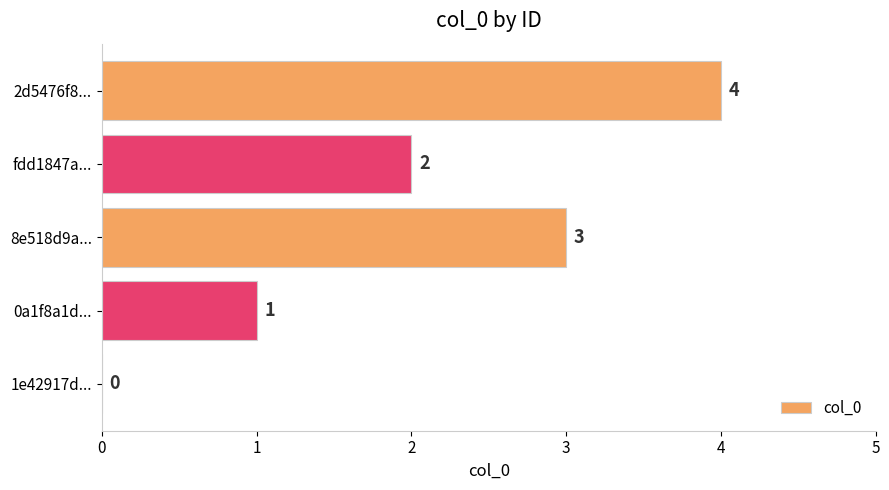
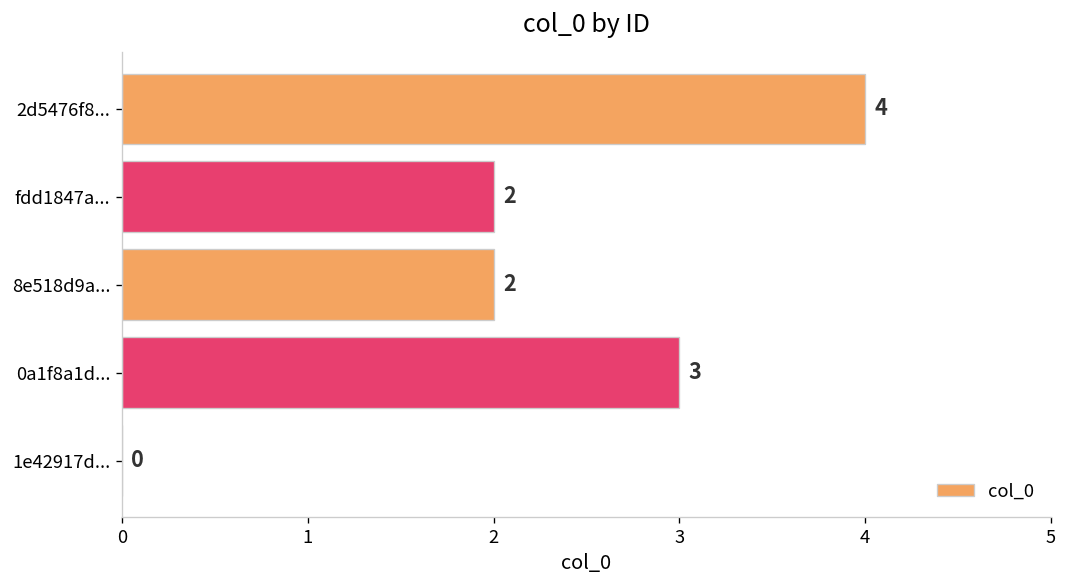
  {
    "2d5476f8...": 4,
    "fdd1847a...": 2,
-   "8e518d9a...": 3,
-   "0a1f8a1d...": 1,
+   "8e518d9a...": 2,
+   "0a1f8a1d...": 3,
    "1e42917d...": 0
  }
